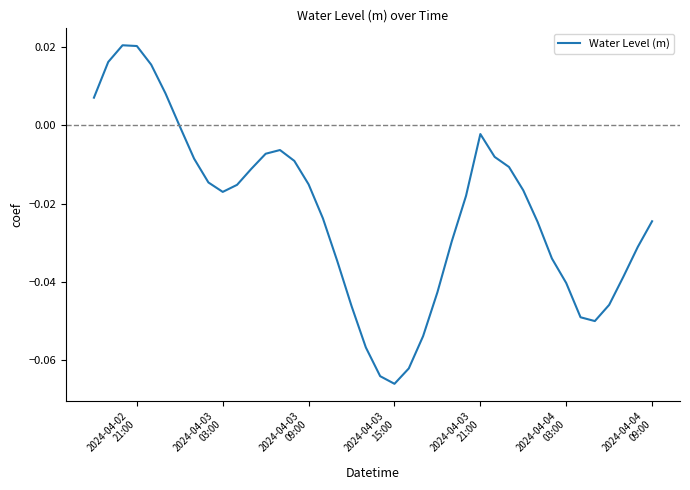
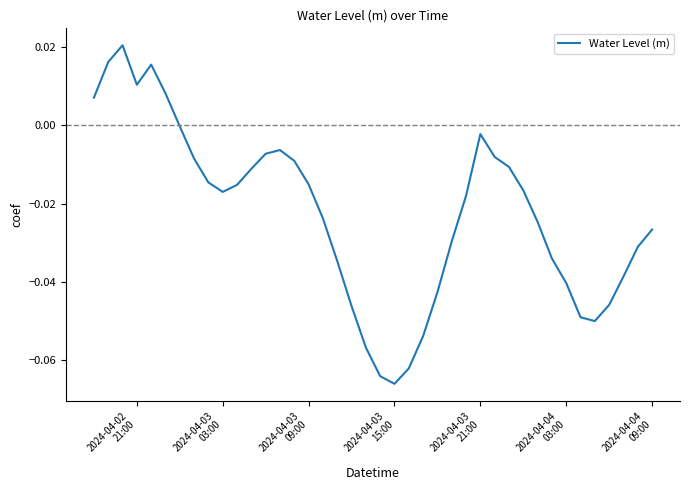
  {
-   "2024-04-02 21:00": 0.020,
+   "2024-04-02 21:00": 0.010,
    "2024-04-03 03:00": -0.017,
    "2024-04-03 09:00": -0.015,
    "2024-04-03 15:00": -0.066,
    "2024-04-03 21:00": -0.002,
    "2024-04-04 03:00": -0.040,
-   "2024-04-04 09:00": -0.025
+   "2024-04-04 09:00": -0.027
  }
